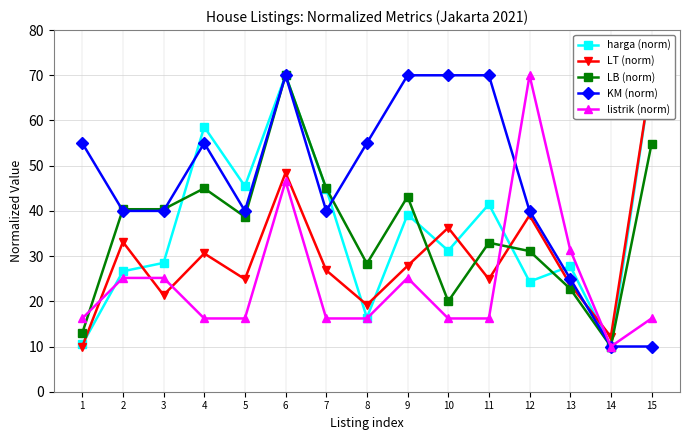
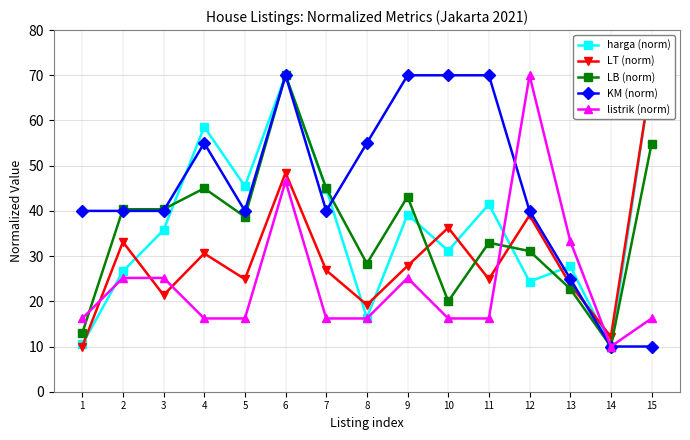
  {
    "harga (norm)": {
      "2": 27,
-     "3": 29,
+     "3": 36,
      "4": 59,
      "5": 45,
      "9": 39,
      "10": 31,
      "11": 41,
      "12": 24,
      "13": 28
    },
    "LT (norm)": {
      "2": 33,
      "3": 21,
      "4": 31,
      "5": 25,
      "6": 48,
      "7": 27,
      "8": 19,
      "9": 28,
      "10": 36,
      "11": 25,
      "12": 39,
      "13": 24,
      "14": 12
    },
    "LB (norm)": {
      "1": 13,
      "4": 45,
      "5": 39,
      "8": 28,
      "9": 43,
      "10": 20,
      "11": 33,
      "12": 31,
      "13": 23,
      "15": 55
    },
    "KM (norm)": {
-     "1": 55,
+     "1": 40,
      "4": 55,
      "5": 40,
      "7": 40,
      "8": 55,
      "9": 70,
      "10": 70,
      "11": 70,
      "12": 40,
      "13": 25,
      "15": 10
    },
    "listrik (norm)": {
      "1": 16,
      "2": 25,
      "3": 25,
      "4": 16,
      "5": 16,
      "6": 47,
      "7": 16,
      "9": 25,
      "10": 16,
      "11": 16,
      "12": 70,
-     "13": 31,
+     "13": 33,
      "15": 16
    }
  }
